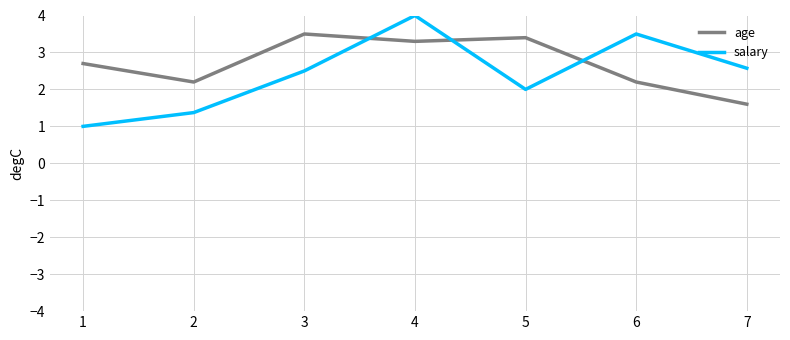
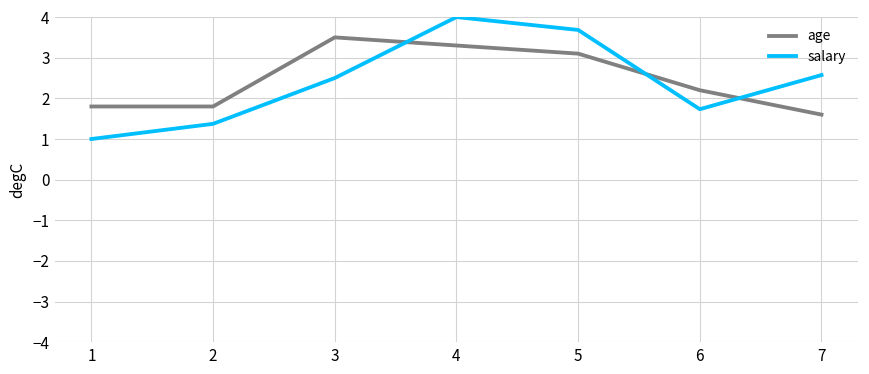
  {
    "age": {
-     "1": 2.7,
-     "2": 2.2,
+     "1": 1.8,
+     "2": 1.8,
      "3": 3.5,
      "4": 3.3,
-     "5": 3.4,
+     "5": 3.1,
      "6": 2.2,
      "7": 1.6
    },
    "salary": {
      "1": 1.0,
      "2": 1.4,
      "3": 2.5,
      "4": 4.0,
-     "5": 2.0,
-     "6": 3.5,
+     "5": 3.7,
+     "6": 1.7,
      "7": 2.6
    }
  }
